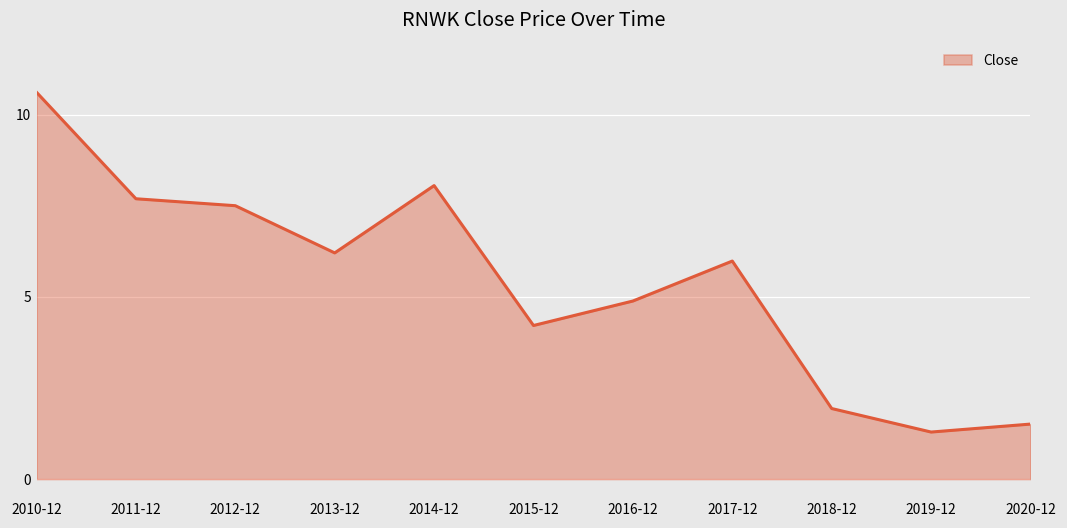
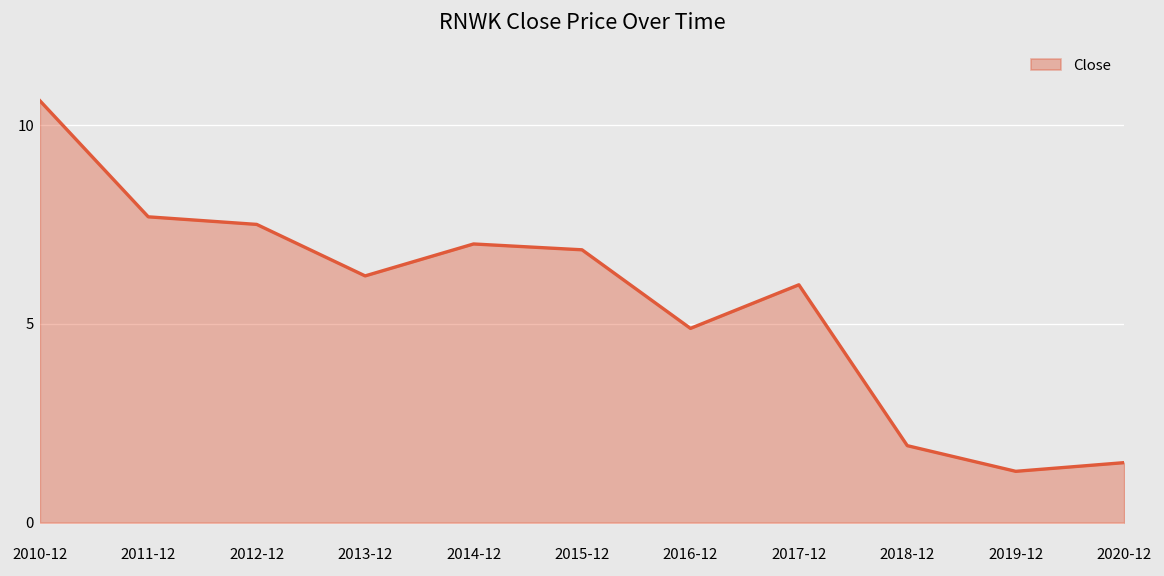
  {
    "2010-12": 10.6,
    "2011-12": 7.7,
    "2012-12": 7.5,
    "2013-12": 6.2,
-   "2014-12": 8.1,
-   "2015-12": 4.2,
+   "2014-12": 7.0,
+   "2015-12": 6.9,
    "2016-12": 4.9,
    "2017-12": 6.0,
    "2018-12": 1.9,
    "2019-12": 1.3,
    "2020-12": 1.5
  }
